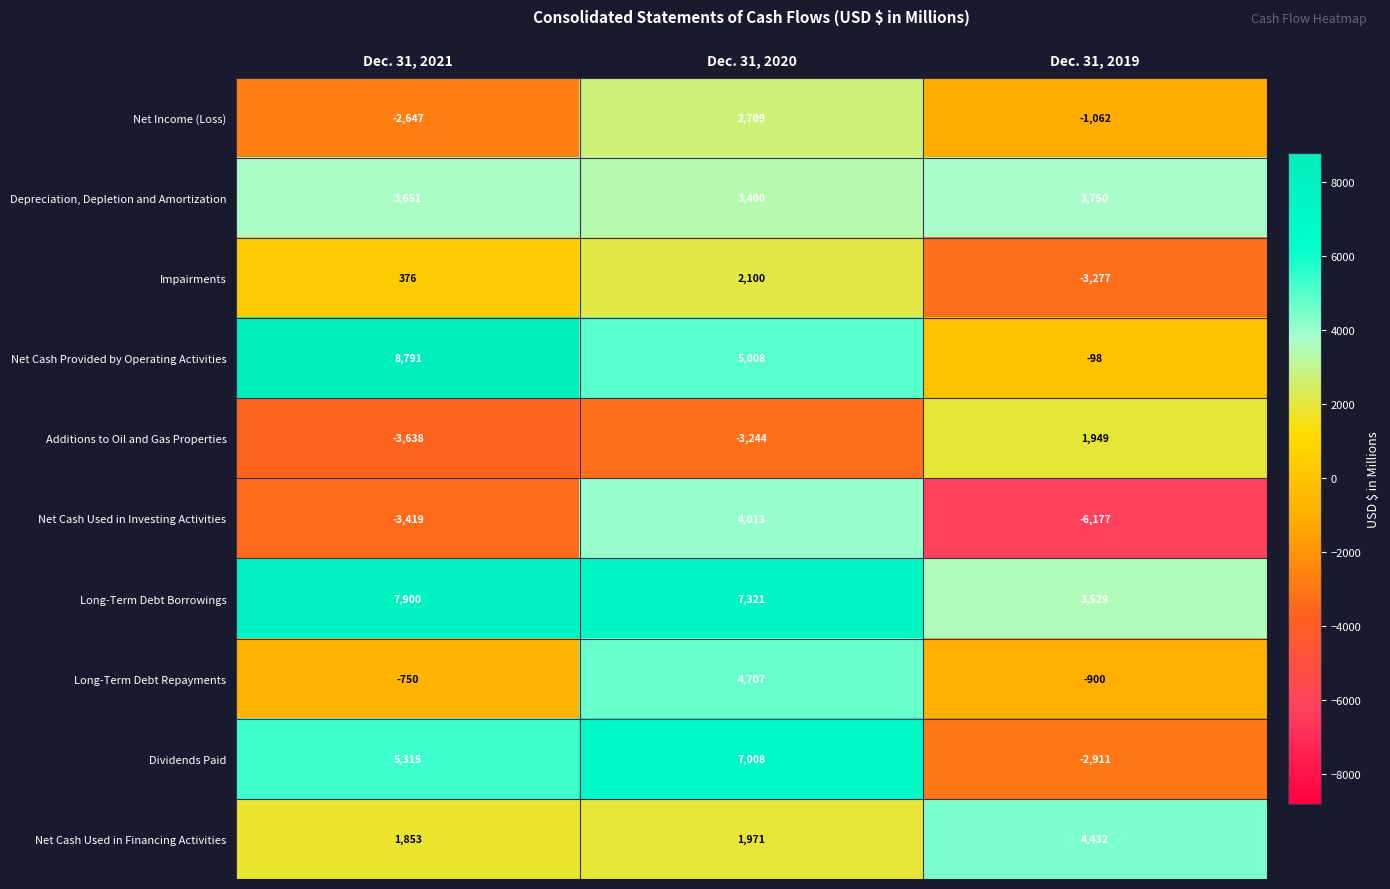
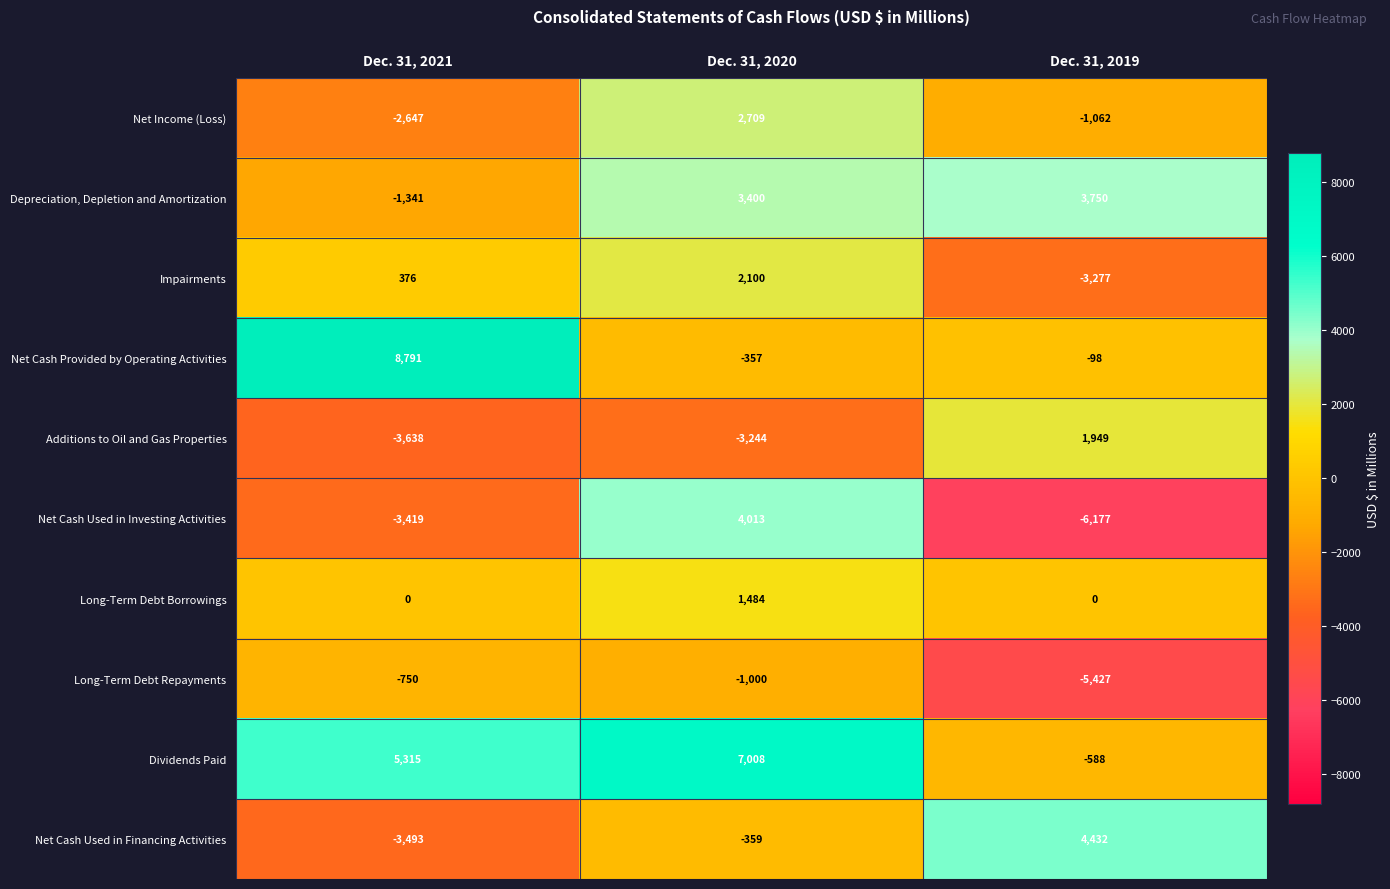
  {
    "Net Income (Loss)": {
      "Dec. 31, 2021": "-2,647",
      "Dec. 31, 2020": "2,709",
      "Dec. 31, 2019": "-1,062"
    },
    "Depreciation, Depletion and Amortization": {
-     "Dec. 31, 2021": "3,651",
+     "Dec. 31, 2021": "-1,341",
      "Dec. 31, 2020": "3,400",
      "Dec. 31, 2019": "3,750"
    },
    "Impairments": {
      "Dec. 31, 2021": "376",
      "Dec. 31, 2020": "2,100",
      "Dec. 31, 2019": "-3,277"
    },
    "Net Cash Provided by Operating Activities": {
      "Dec. 31, 2021": "8,791",
-     "Dec. 31, 2020": "5,008",
+     "Dec. 31, 2020": "-357",
      "Dec. 31, 2019": "-98"
    },
    "Additions to Oil and Gas Properties": {
      "Dec. 31, 2021": "-3,638",
      "Dec. 31, 2020": "-3,244",
      "Dec. 31, 2019": "1,949"
    },
    "Net Cash Used in Investing Activities": {
      "Dec. 31, 2021": "-3,419",
      "Dec. 31, 2020": "4,013",
      "Dec. 31, 2019": "-6,177"
    },
    "Long-Term Debt Borrowings": {
-     "Dec. 31, 2021": "7,900",
-     "Dec. 31, 2020": "7,321",
-     "Dec. 31, 2019": "3,529"
+     "Dec. 31, 2021": "0",
+     "Dec. 31, 2020": "1,484",
+     "Dec. 31, 2019": "0"
    },
    "Long-Term Debt Repayments": {
      "Dec. 31, 2021": "-750",
-     "Dec. 31, 2020": "4,707",
-     "Dec. 31, 2019": "-900"
+     "Dec. 31, 2020": "-1,000",
+     "Dec. 31, 2019": "-5,427"
    },
    "Dividends Paid": {
      "Dec. 31, 2021": "5,315",
      "Dec. 31, 2020": "7,008",
-     "Dec. 31, 2019": "-2,911"
+     "Dec. 31, 2019": "-588"
    },
    "Net Cash Used in Financing Activities": {
-     "Dec. 31, 2021": "1,853",
-     "Dec. 31, 2020": "1,971",
+     "Dec. 31, 2021": "-3,493",
+     "Dec. 31, 2020": "-359",
      "Dec. 31, 2019": "4,432"
    }
  }
